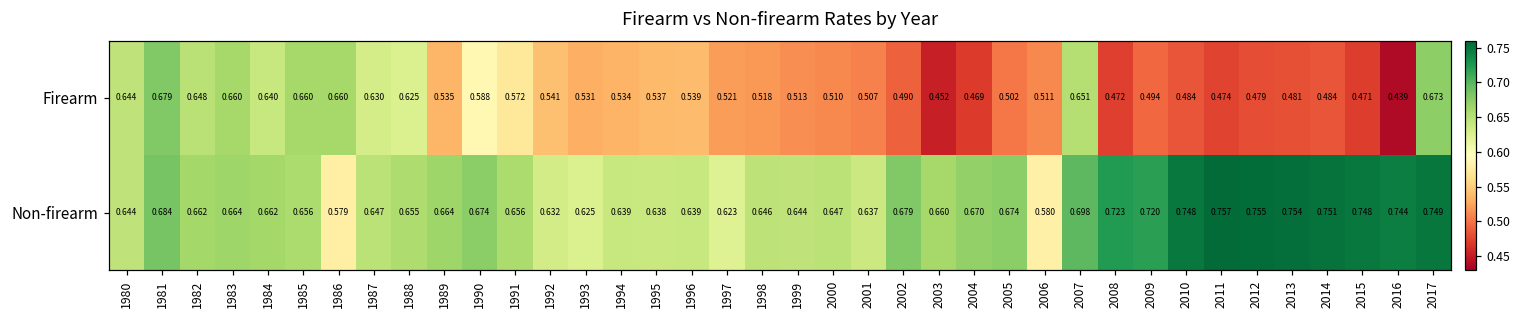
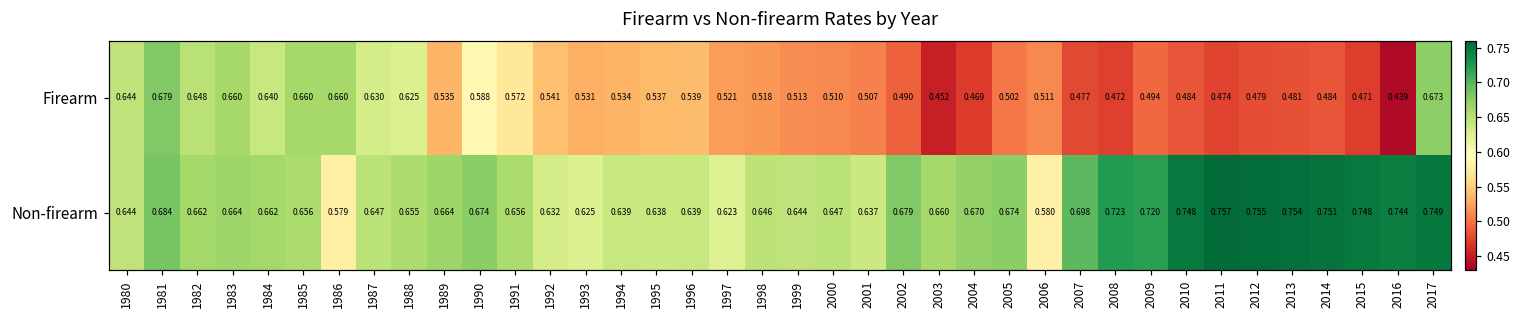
  {
    "Firearm": {
      "1980": 0.644,
      "1981": 0.679,
      "1982": 0.648,
      "1983": 0.660,
      "1984": 0.640,
      "1985": 0.660,
      "1986": 0.660,
      "1987": 0.630,
      "1988": 0.625,
      "1989": 0.535,
      "1990": 0.588,
      "1991": 0.572,
      "1992": 0.541,
      "1993": 0.531,
      "1994": 0.534,
      "1995": 0.537,
      "1996": 0.539,
      "1997": 0.521,
      "1998": 0.518,
      "1999": 0.513,
      "2000": 0.510,
      "2001": 0.507,
      "2002": 0.490,
      "2003": 0.452,
      "2004": 0.469,
      "2005": 0.502,
      "2006": 0.511,
-     "2007": 0.651,
+     "2007": 0.477,
      "2008": 0.472,
      "2009": 0.494,
      "2010": 0.484,
      "2011": 0.474,
      "2012": 0.479,
      "2013": 0.481,
      "2014": 0.484,
      "2015": 0.471,
      "2016": 0.439,
      "2017": 0.673
    },
    "Non-firearm": {
      "1980": 0.644,
      "1981": 0.684,
      "1982": 0.662,
      "1983": 0.664,
      "1984": 0.662,
      "1985": 0.656,
      "1986": 0.579,
      "1987": 0.647,
      "1988": 0.655,
      "1989": 0.664,
      "1990": 0.674,
      "1991": 0.656,
      "1992": 0.632,
      "1993": 0.625,
      "1994": 0.639,
      "1995": 0.638,
      "1996": 0.639,
      "1997": 0.623,
      "1998": 0.646,
      "1999": 0.644,
      "2000": 0.647,
      "2001": 0.637,
      "2002": 0.679,
      "2003": 0.660,
      "2004": 0.670,
      "2005": 0.674,
      "2006": 0.580,
      "2007": 0.698,
      "2008": 0.723,
      "2009": 0.720,
      "2010": 0.748,
      "2011": 0.757,
      "2012": 0.755,
      "2013": 0.754,
      "2014": 0.751,
      "2015": 0.748,
      "2016": 0.744,
      "2017": 0.749
    }
  }
